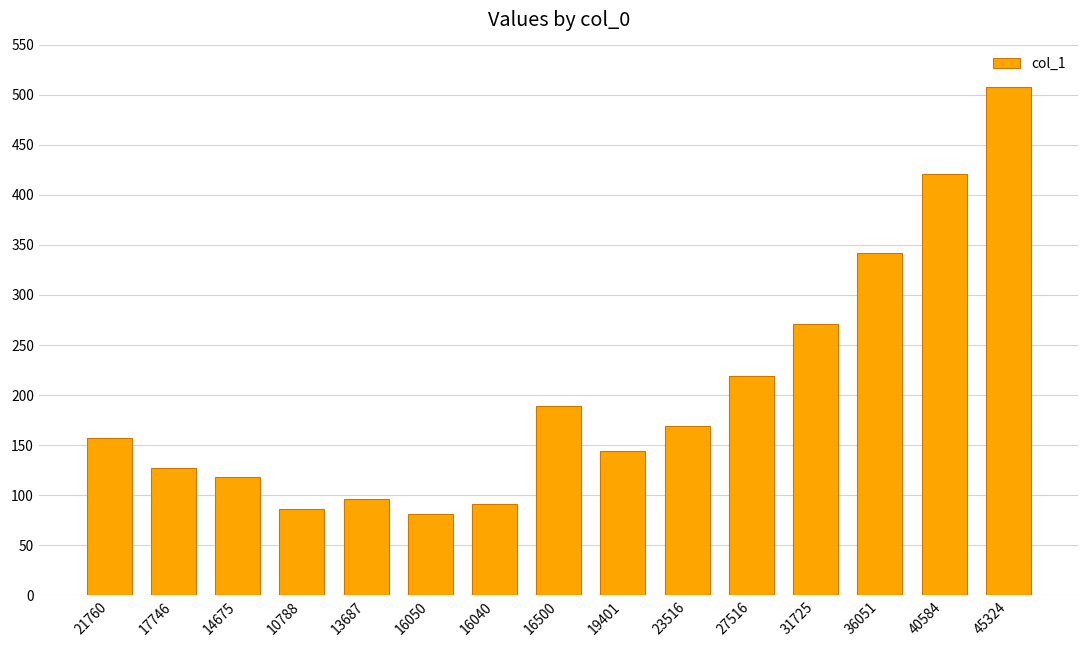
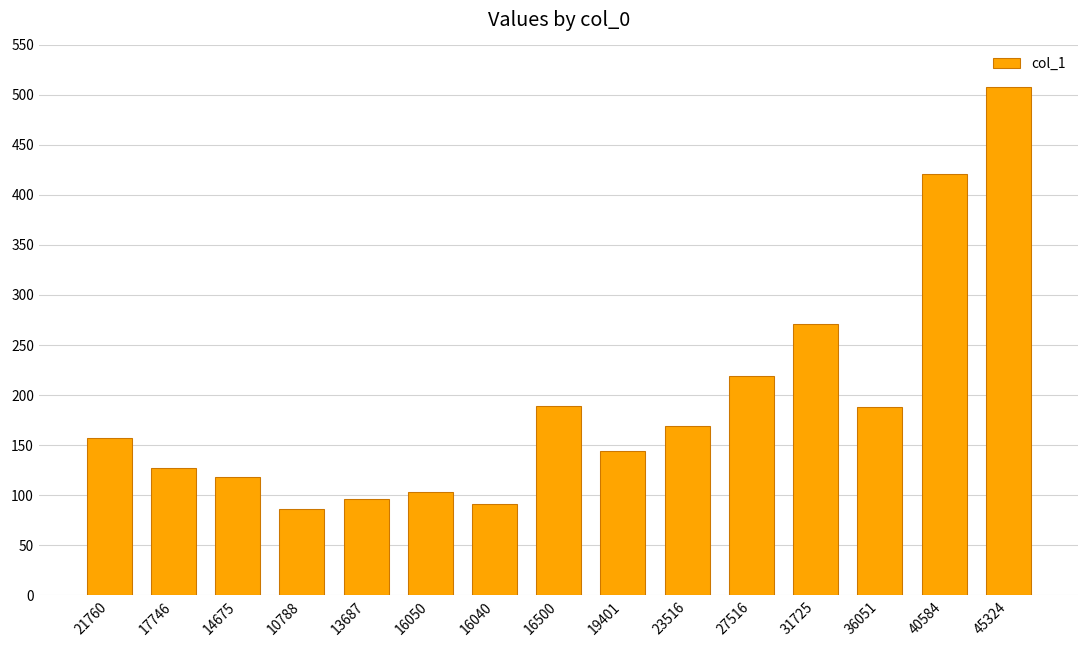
  {
    "21760": 160,
    "17746": 130,
    "14675": 120,
    "10788": 90,
    "13687": 100,
-   "16050": 80,
+   "16050": 100,
    "16040": 90,
    "16500": 190,
    "19401": 140,
    "23516": 170,
    "27516": 220,
    "31725": 270,
-   "36051": 340,
+   "36051": 190,
    "40584": 420,
    "45324": 510
  }
